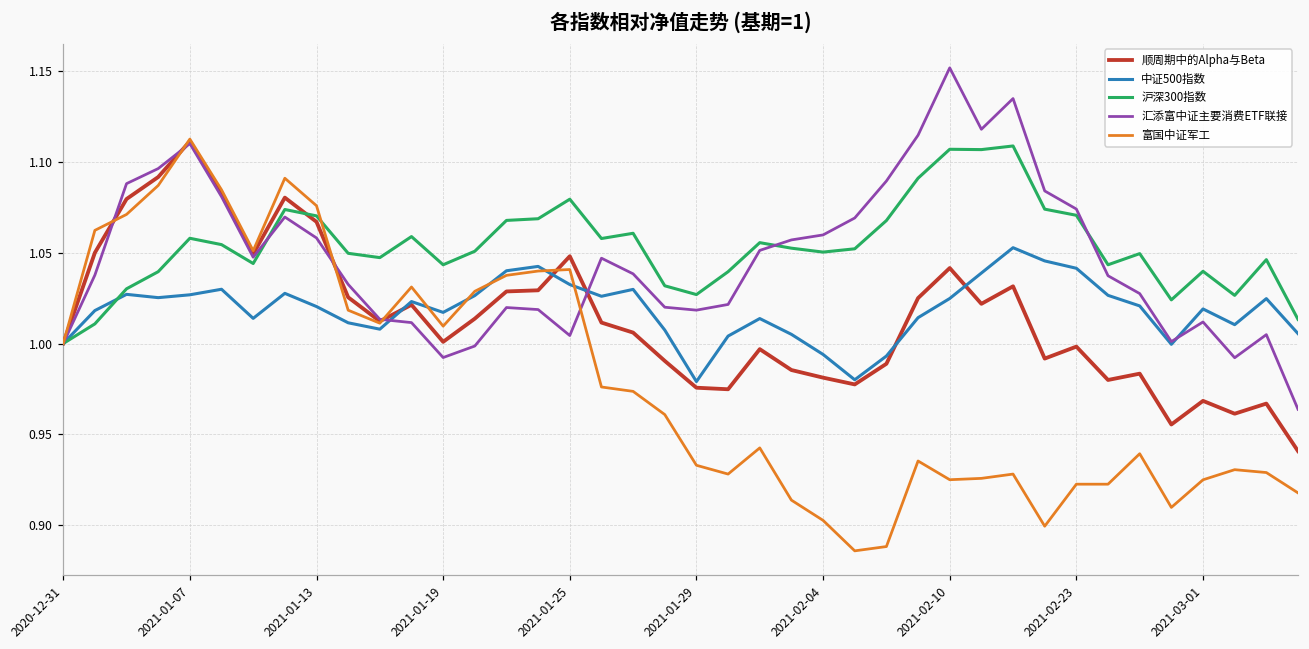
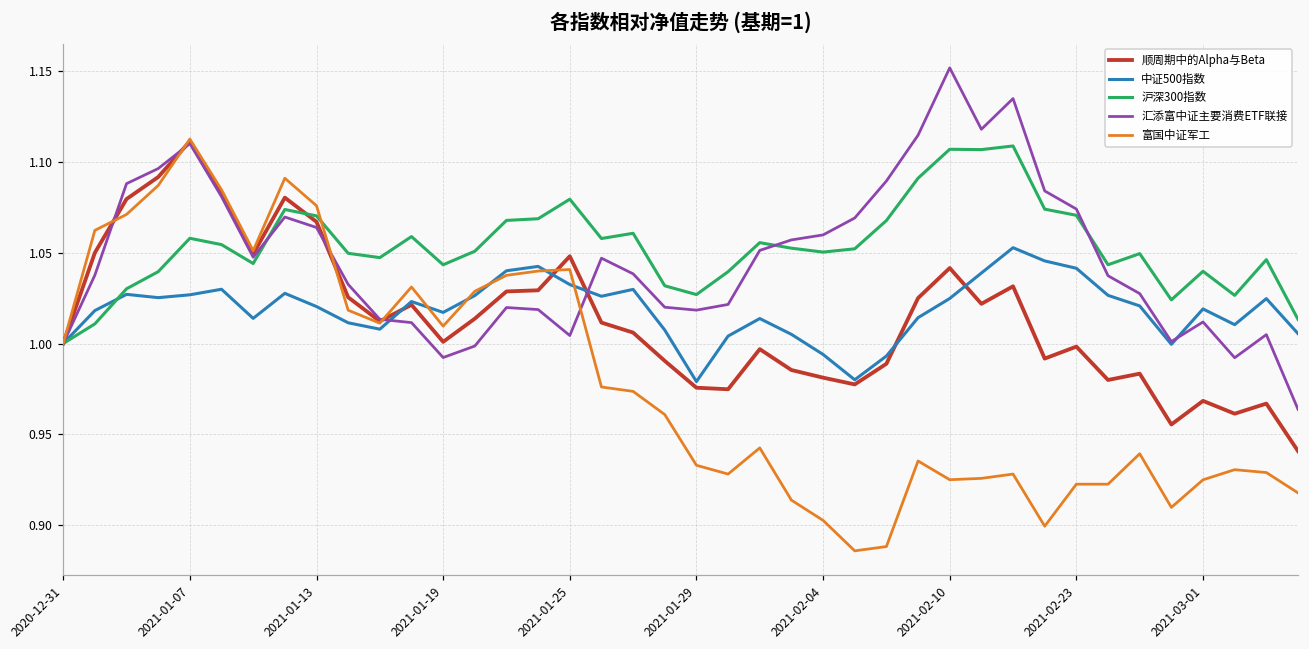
  {
    "顺周期中的Alpha与Beta": {
      "2021-01-13": 1.067,
      "2021-01-19": 1.001,
      "2021-01-25": 1.048,
      "2021-01-29": 0.976,
      "2021-02-04": 0.981,
      "2021-02-10": 1.042,
      "2021-02-23": 0.998,
      "2021-03-01": 0.968
    },
    "中证500指数": {
      "2021-01-07": 1.027,
      "2021-01-13": 1.020,
      "2021-01-19": 1.017,
      "2021-01-25": 1.033,
      "2021-01-29": 0.979,
      "2021-02-04": 0.994,
      "2021-02-10": 1.025,
      "2021-02-23": 1.041,
      "2021-03-01": 1.019
    },
    "沪深300指数": {
      "2021-01-07": 1.058,
      "2021-01-13": 1.070,
      "2021-01-19": 1.043,
      "2021-01-25": 1.080,
      "2021-01-29": 1.027,
      "2021-02-04": 1.050,
      "2021-02-10": 1.107,
      "2021-02-23": 1.071,
      "2021-03-01": 1.040
    },
    "汇添富中证主要消费ETF联接": {
-     "2021-01-13": 1.058,
+     "2021-01-13": 1.064,
      "2021-01-19": 0.992,
      "2021-01-25": 1.004,
      "2021-01-29": 1.018,
      "2021-02-04": 1.060,
      "2021-02-10": 1.152,
      "2021-02-23": 1.074,
      "2021-03-01": 1.012
    },
    "富国中证军工": {
      "2021-01-13": 1.076,
      "2021-01-19": 1.010,
      "2021-01-25": 1.041,
      "2021-01-29": 0.933,
      "2021-02-04": 0.903,
      "2021-02-10": 0.925,
      "2021-02-23": 0.922,
      "2021-03-01": 0.925
    }
  }
